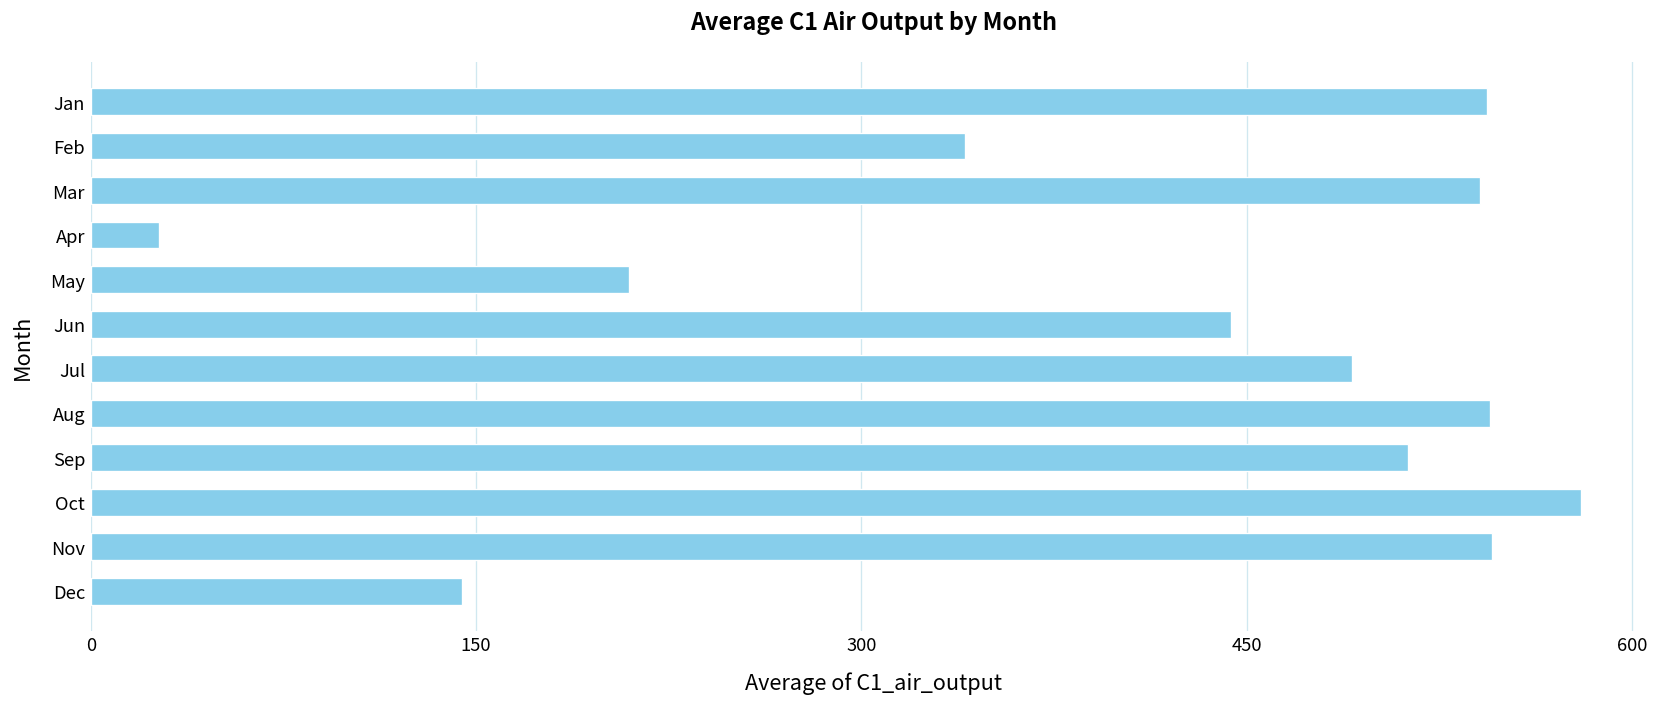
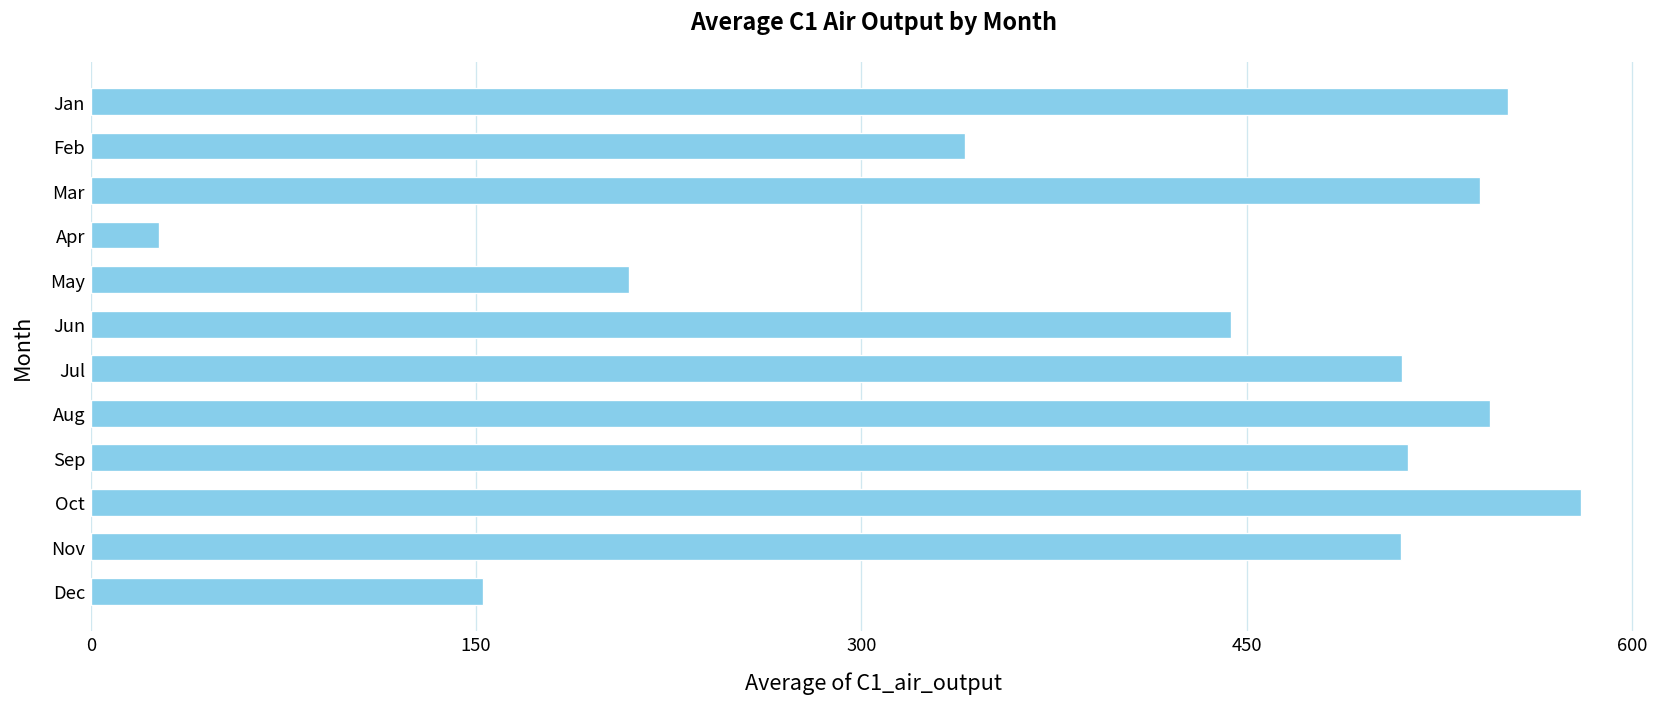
  {
-   "Jan": 544,
+   "Jan": 552,
    "Feb": 340,
    "Mar": 541,
    "Apr": 26,
    "May": 210,
    "Jun": 444,
-   "Jul": 491,
+   "Jul": 510,
    "Aug": 545,
    "Sep": 513,
    "Oct": 580,
-   "Nov": 546,
-   "Dec": 144
+   "Nov": 510,
+   "Dec": 153
  }
